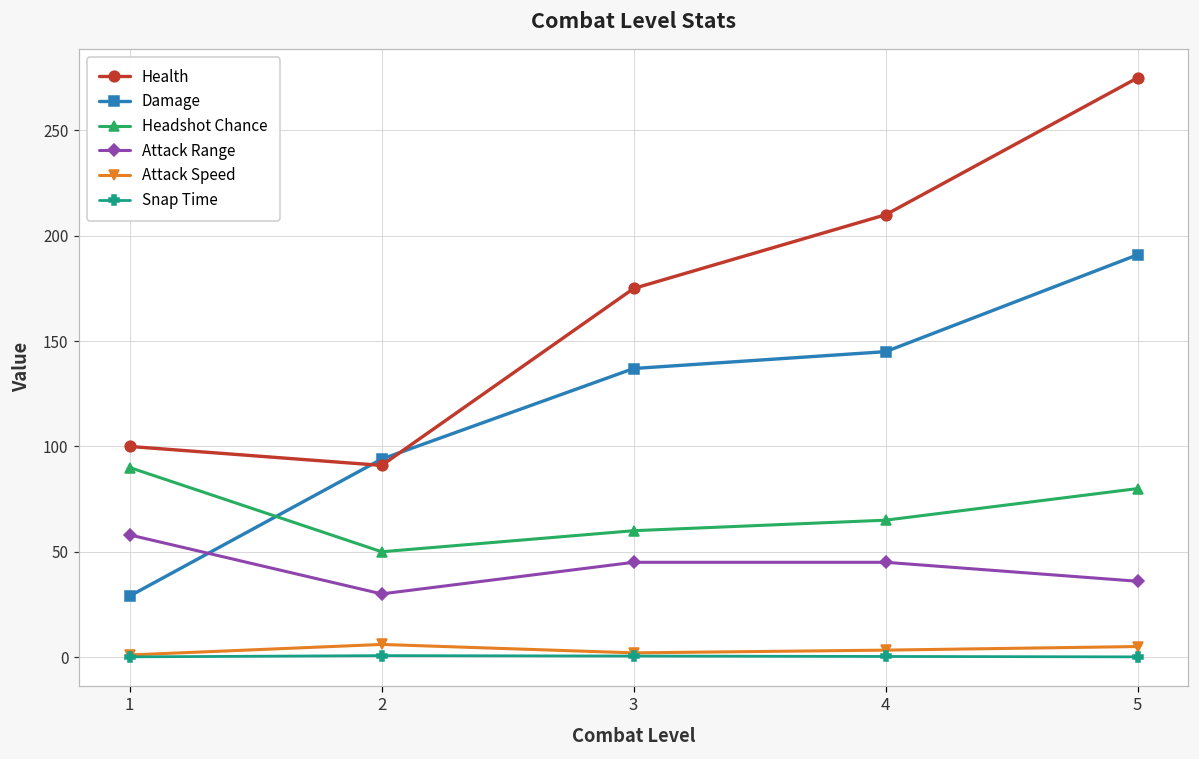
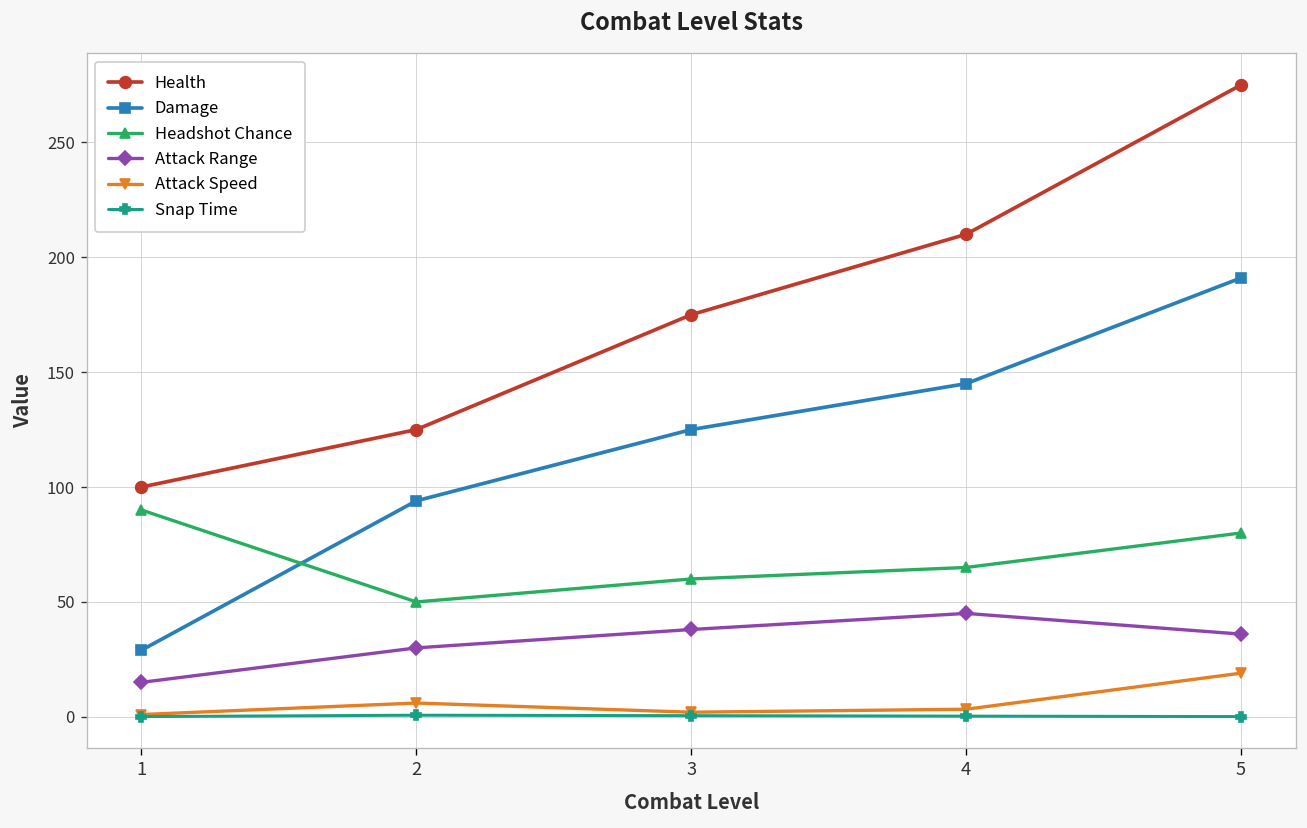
  {
    "Health": {
      "1": 100,
-     "2": 91,
+     "2": 125,
      "3": 175,
      "4": 210,
      "5": 275
    },
    "Damage": {
      "1": 29,
      "2": 94,
-     "3": 137,
+     "3": 125,
      "4": 145,
      "5": 191
    },
    "Attack Range": {
-     "1": 58,
+     "1": 15,
      "2": 30,
-     "3": 45,
+     "3": 38,
      "4": 45,
      "5": 36
    },
    "Attack Speed": {
      "2": 6,
      "3": 2,
      "4": 3,
-     "5": 5
+     "5": 19
    }
  }
